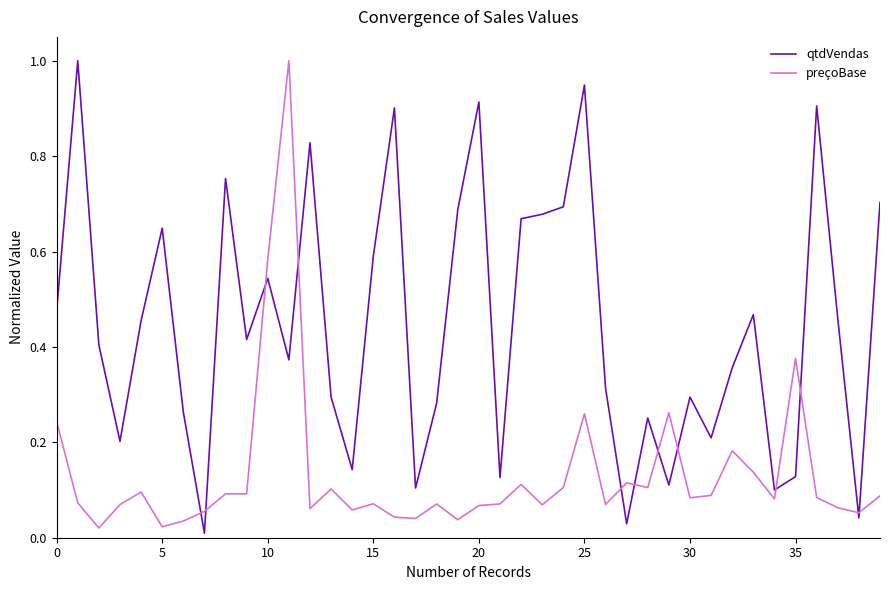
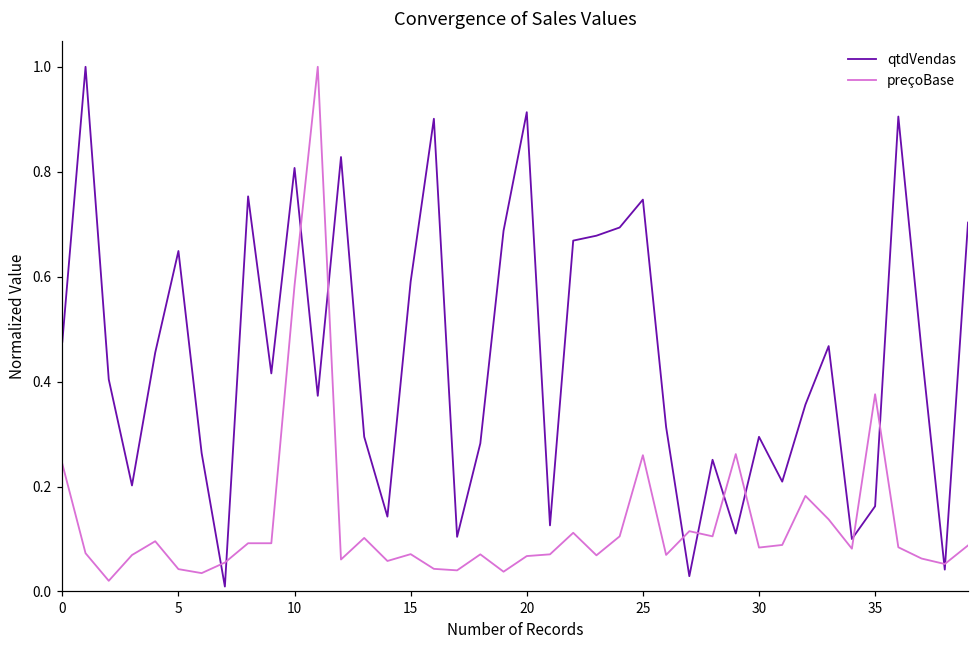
  {
    "qtdVendas": {
      "0": 0.48,
      "5": 0.65,
-     "10": 0.54,
+     "10": 0.81,
      "15": 0.59,
      "20": 0.91,
-     "25": 0.95,
+     "25": 0.75,
      "30": 0.29,
-     "35": 0.13
+     "35": 0.16
    },
    "preçoBase": {
      "0": 0.24,
-     "5": 0.02,
+     "5": 0.04,
      "10": 0.58,
      "15": 0.07,
      "20": 0.07,
      "25": 0.26,
      "30": 0.08,
      "35": 0.38
    }
  }
